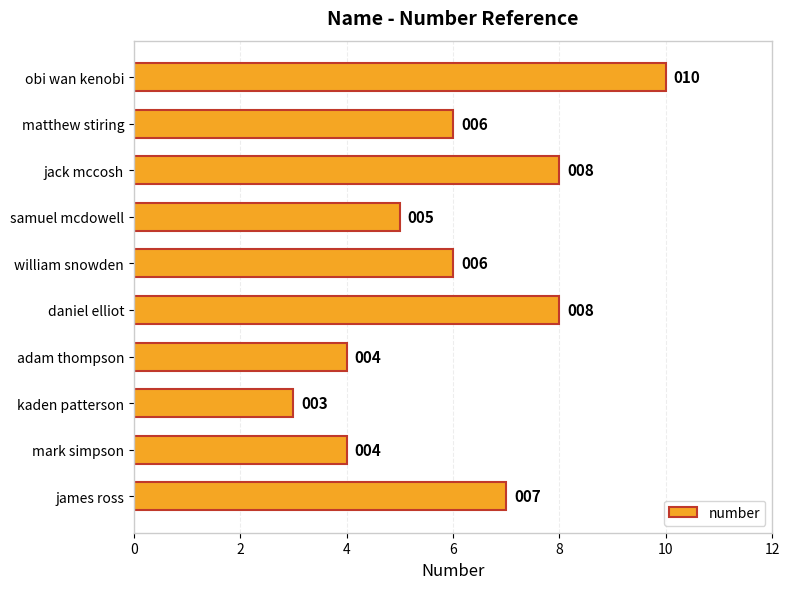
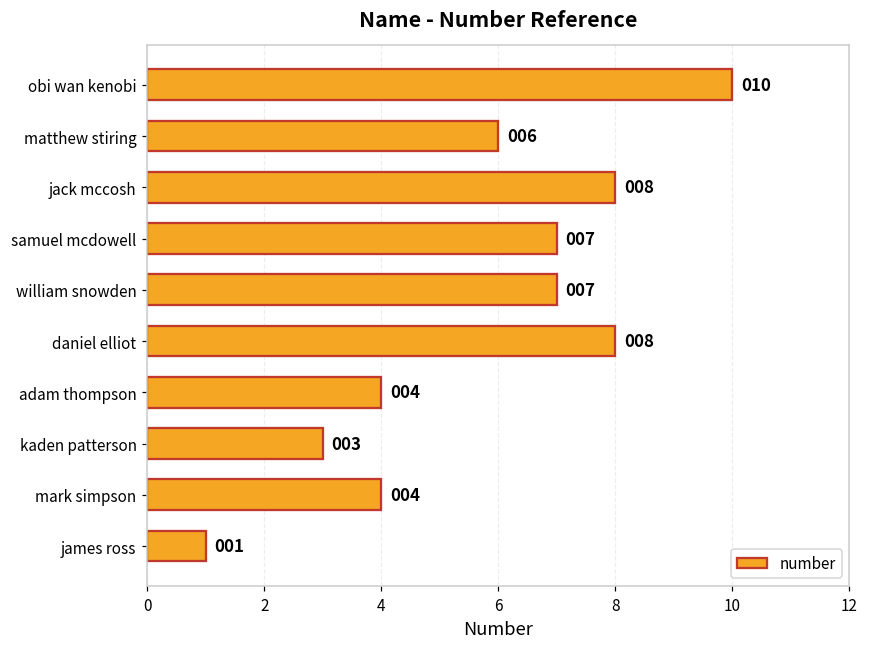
  {
    "obi wan kenobi": "010",
    "matthew stiring": "006",
    "jack mccosh": "008",
-   "samuel mcdowell": "005",
-   "william snowden": "006",
+   "samuel mcdowell": "007",
+   "william snowden": "007",
    "daniel elliot": "008",
    "adam thompson": "004",
    "kaden patterson": "003",
    "mark simpson": "004",
-   "james ross": "007"
+   "james ross": "001"
  }
